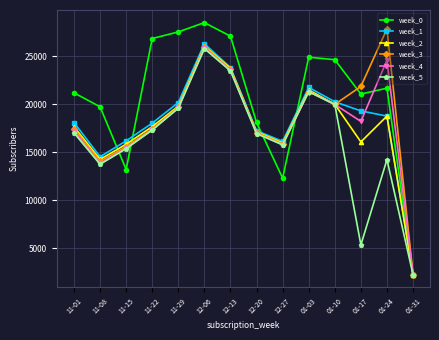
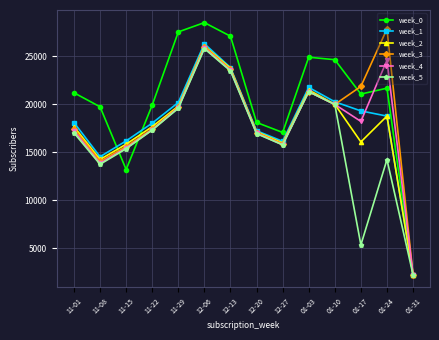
  {
    "week_0": {
      "11-01": 21000,
      "11-08": 20000,
      "11-15": 13000,
-     "11-22": 27000,
+     "11-22": 20000,
      "11-29": 28000,
      "12-06": 28000,
      "12-13": 27000,
      "12-20": 18000,
-     "12-27": 12000,
+     "12-27": 17000,
      "01-03": 25000,
      "01-10": 25000,
      "01-17": 21000,
      "01-24": 22000
    },
    "week_1": {
      "11-01": 18000,
      "11-08": 15000,
      "11-15": 16000,
      "11-22": 18000,
      "11-29": 20000,
      "01-17": 19000
    },
    "week_2": {
      "01-17": 16000
    },
    "week_3": {
      "01-17": 22000
    },
    "week_4": {
      "01-17": 18000
    },
    "week_5": {
      "01-17": 5000,
      "01-24": 14000
    }
  }
